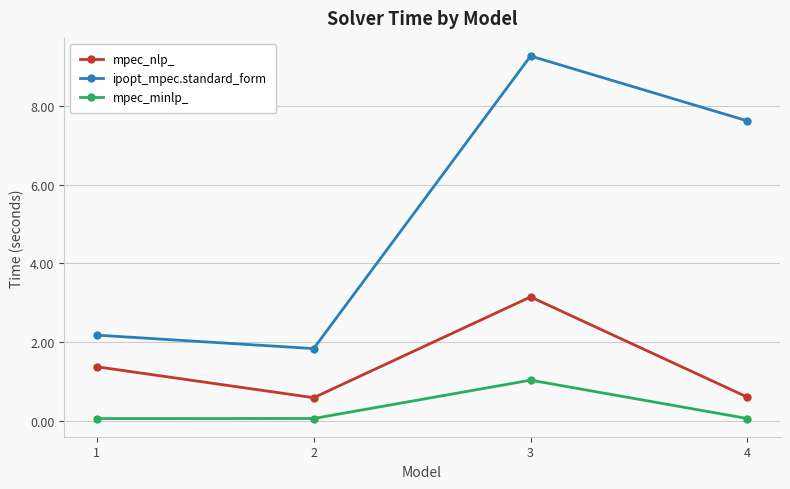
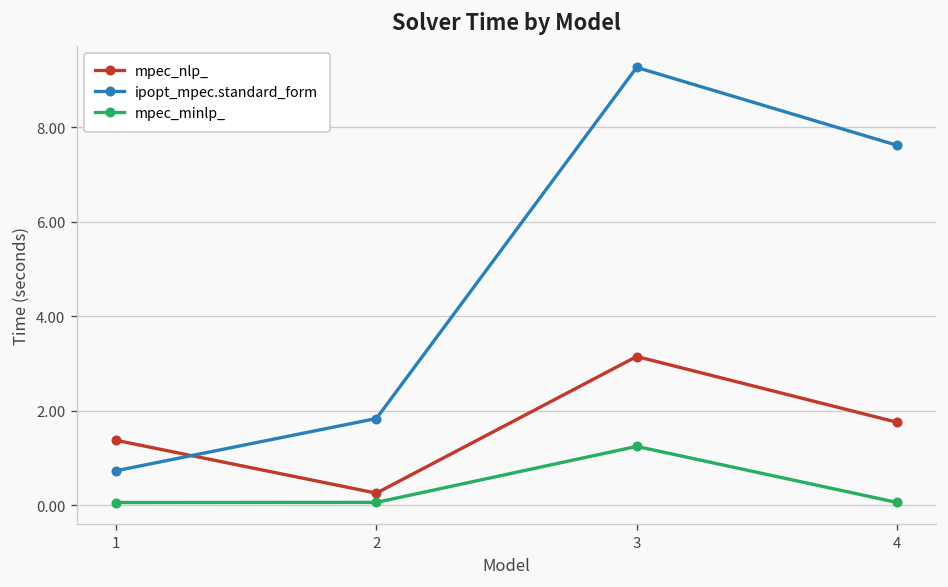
  {
    "mpec_nlp_": {
      "1": 1.4,
-     "2": 0.6,
+     "2": 0.3,
      "3": 3.1,
-     "4": 0.6
+     "4": 1.8
    },
    "ipopt_mpec.standard_form": {
-     "1": 2.2,
+     "1": 0.7,
      "2": 1.8,
      "3": 9.3,
      "4": 7.6
    },
    "mpec_minlp_": {
      "1": 0.1,
      "2": 0.1,
-     "3": 1.0,
+     "3": 1.2,
      "4": 0.1
    }
  }
